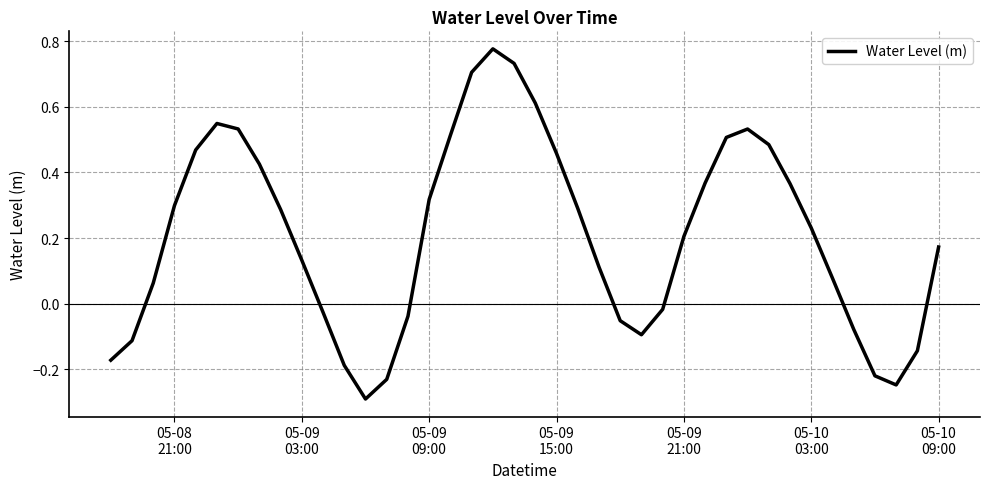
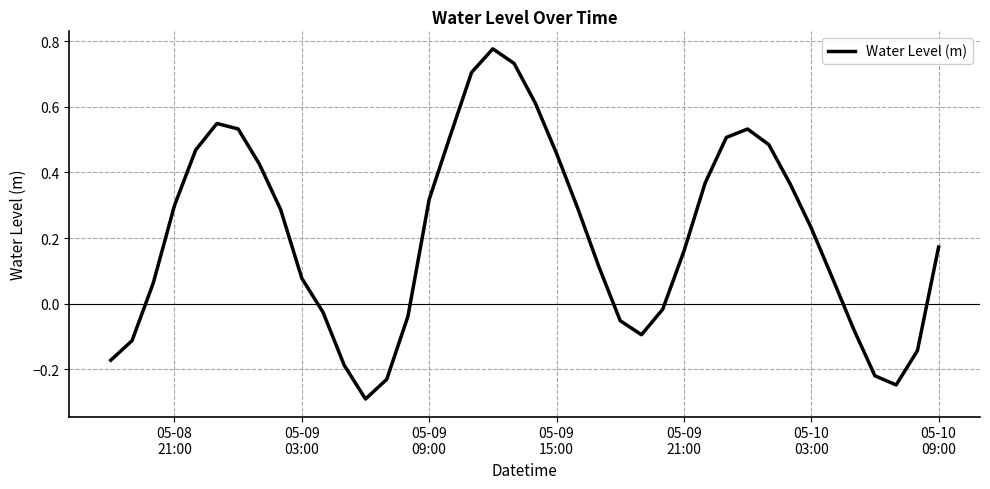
  {
    "05-08 21:00": 0.30,
-   "05-09 03:00": 0.13,
+   "05-09 03:00": 0.08,
    "05-09 09:00": 0.32,
    "05-09 15:00": 0.46,
-   "05-09 21:00": 0.20,
+   "05-09 21:00": 0.16,
    "05-10 03:00": 0.23,
    "05-10 09:00": 0.17
  }
